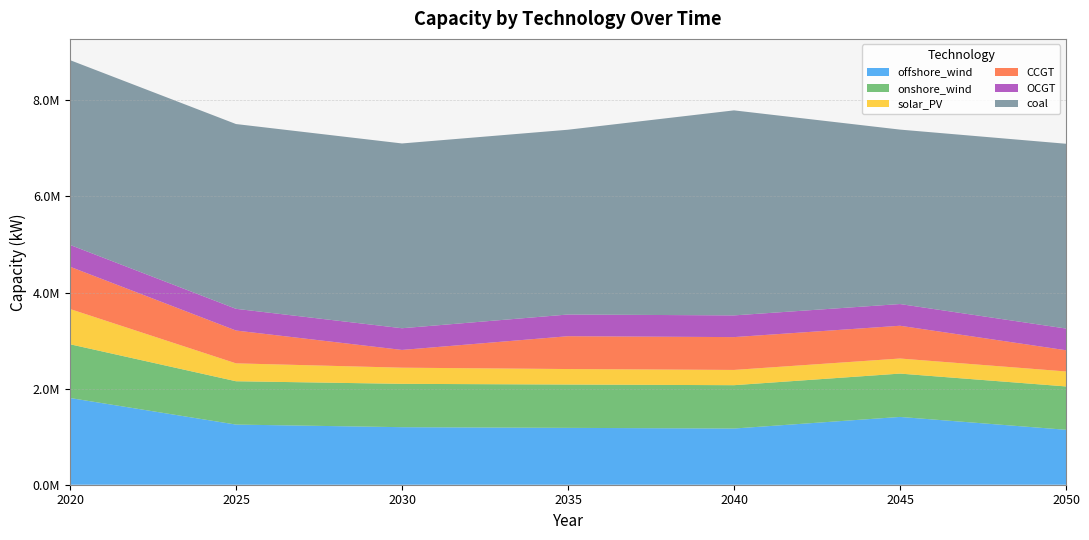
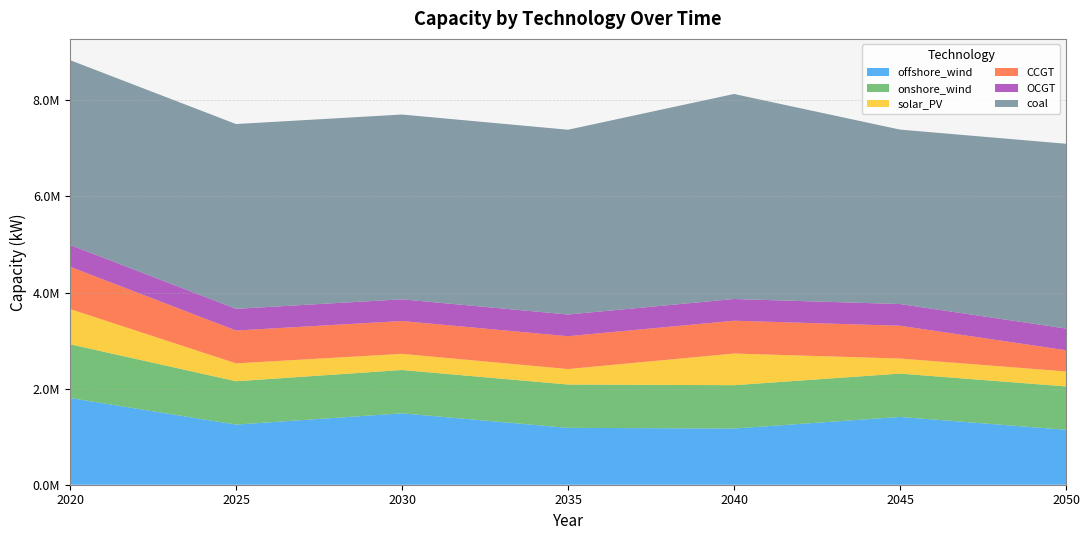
  {
    "offshore_wind": {
      "2020": 1800000,
      "2025": 1300000,
-     "2030": 1200000,
+     "2030": 1500000,
      "2035": 1200000,
      "2040": 1200000,
      "2045": 1400000,
      "2050": 1100000
    },
    "onshore_wind": {
      "2020": 1100000,
      "2025": 900000,
      "2030": 900000,
      "2035": 900000,
      "2040": 900000,
      "2045": 900000,
      "2050": 900000
    },
    "solar_PV": {
      "2020": 700000,
      "2025": 400000,
      "2030": 300000,
      "2035": 300000,
-     "2040": 300000,
+     "2040": 700000,
      "2045": 300000,
      "2050": 300000
    },
    "CCGT": {
      "2020": 900000,
      "2025": 700000,
-     "2030": 400000,
+     "2030": 700000,
      "2035": 700000,
      "2040": 700000,
      "2045": 700000,
      "2050": 400000
    },
    "OCGT": {
      "2020": 500000,
      "2025": 500000,
      "2030": 500000,
      "2035": 500000,
      "2040": 500000,
      "2045": 500000,
      "2050": 500000
    },
    "coal": {
      "2020": 3800000,
      "2025": 3800000,
      "2030": 3800000,
      "2035": 3800000,
      "2040": 4300000,
      "2045": 3600000,
      "2050": 3800000
    }
  }
